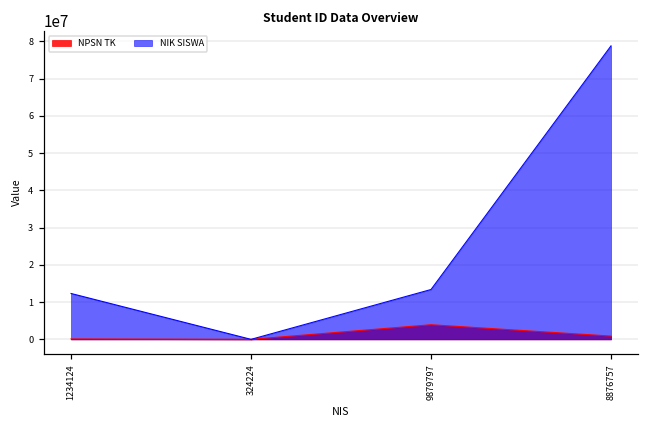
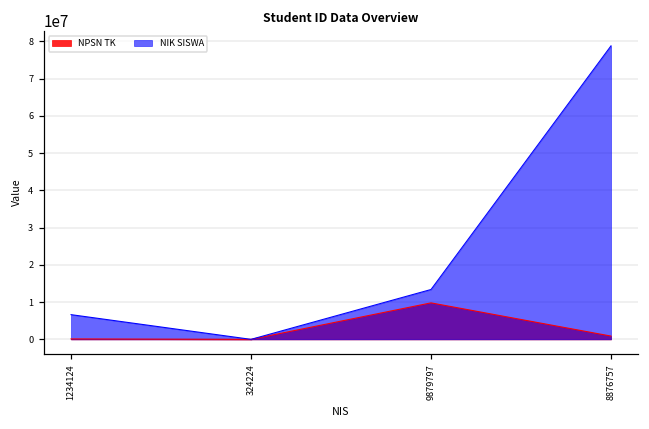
  {
    "NPSN TK": {
      "1234124": 0,
-     "9879797": 4000000,
+     "9879797": 10000000,
      "8876757": 1000000
    },
    "NIK SISWA": {
-     "1234124": 12000000,
+     "1234124": 7000000,
      "9879797": 13000000,
      "8876757": 79000000
    }
  }
